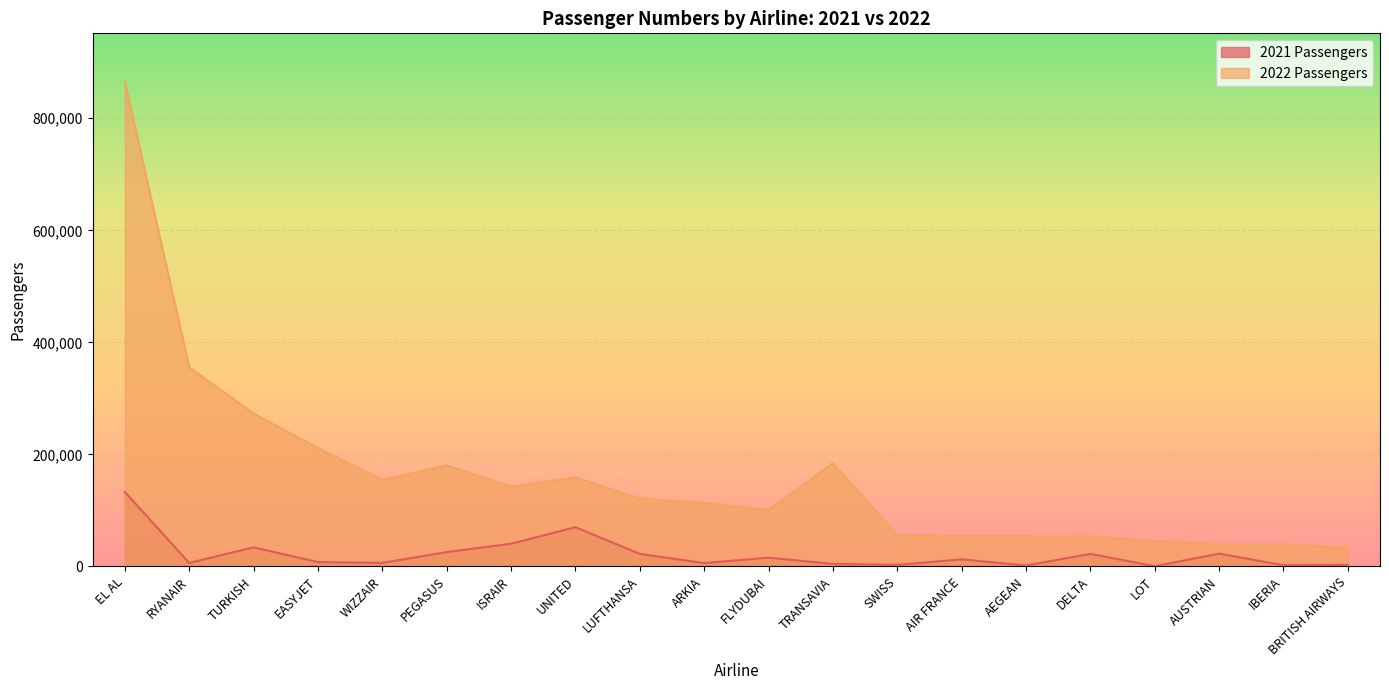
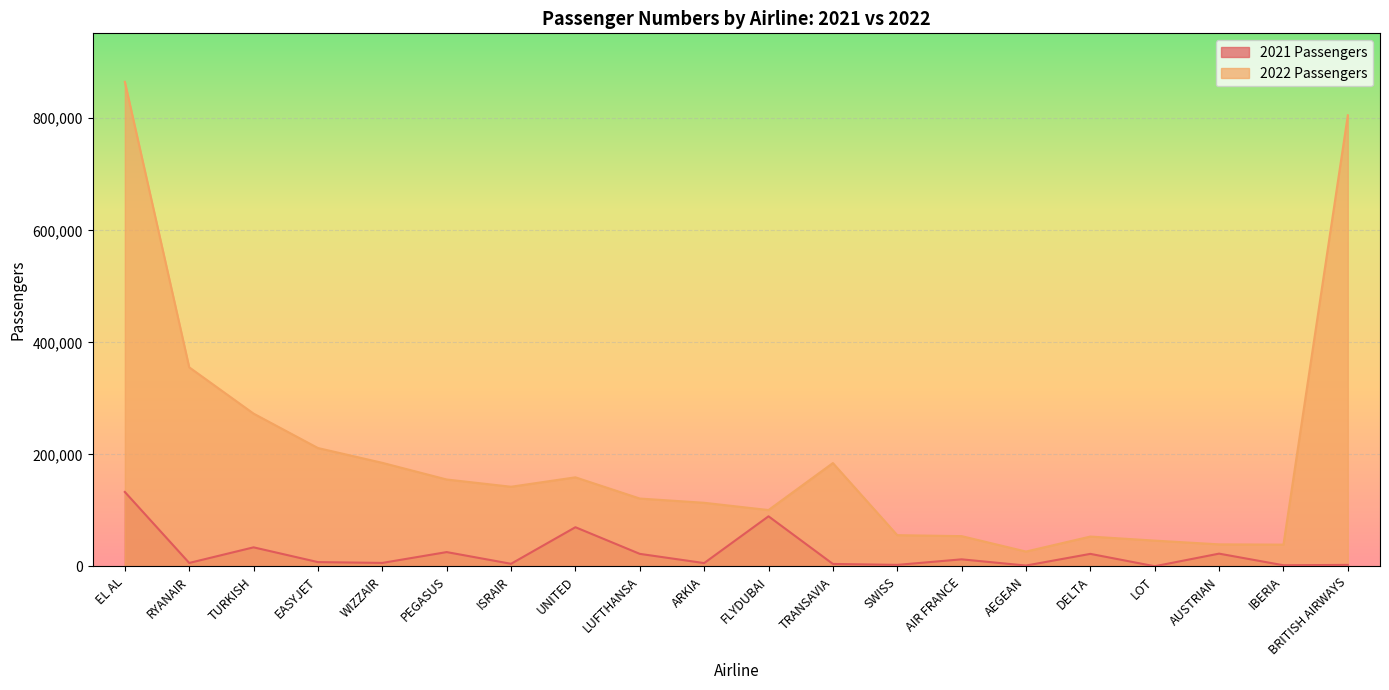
  {
    "2021 Passengers": {
      "EL AL": "130,000",
      "RYANAIR": "10,000",
      "TURKISH": "30,000",
      "EASYJET": "10,000",
      "WIZZAIR": "10,000",
      "PEGASUS": "30,000",
-     "ISRAIR": "40,000",
+     "ISRAIR": "0",
      "UNITED": "70,000",
      "LUFTHANSA": "20,000",
      "ARKIA": "10,000",
-     "FLYDUBAI": "20,000",
+     "FLYDUBAI": "90,000",
      "TRANSAVIA": "0",
      "SWISS": "0",
      "AIR FRANCE": "10,000",
      "AEGEAN": "0",
      "DELTA": "20,000",
      "LOT": "0",
      "AUSTRIAN": "20,000",
      "IBERIA": "0",
      "BRITISH AIRWAYS": "0"
    },
    "2022 Passengers": {
      "EL AL": "870,000",
      "RYANAIR": "360,000",
      "TURKISH": "270,000",
      "EASYJET": "210,000",
-     "WIZZAIR": "150,000",
-     "PEGASUS": "180,000",
+     "WIZZAIR": "180,000",
+     "PEGASUS": "160,000",
      "ISRAIR": "140,000",
      "UNITED": "160,000",
      "LUFTHANSA": "120,000",
      "ARKIA": "110,000",
      "FLYDUBAI": "100,000",
      "TRANSAVIA": "180,000",
      "SWISS": "60,000",
      "AIR FRANCE": "50,000",
-     "AEGEAN": "50,000",
+     "AEGEAN": "30,000",
      "DELTA": "50,000",
      "LOT": "50,000",
      "AUSTRIAN": "40,000",
      "IBERIA": "40,000",
-     "BRITISH AIRWAYS": "30,000"
+     "BRITISH AIRWAYS": "810,000"
    }
  }
